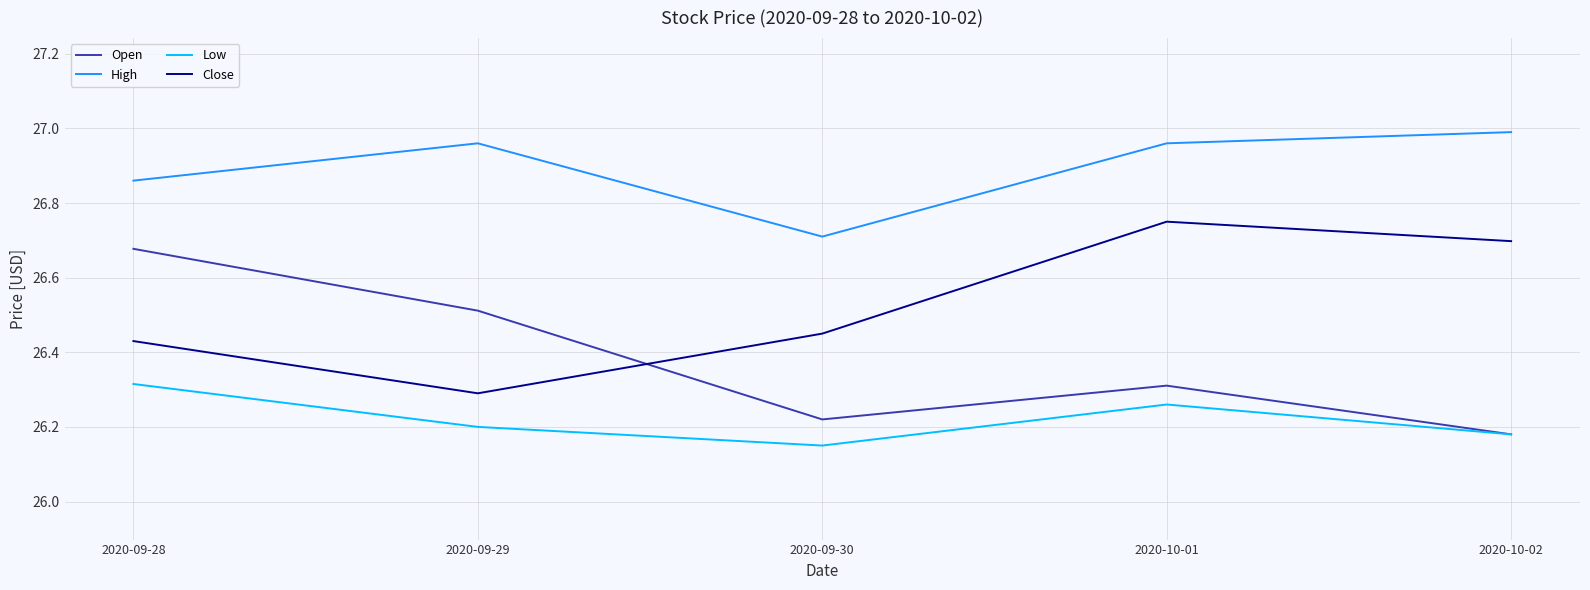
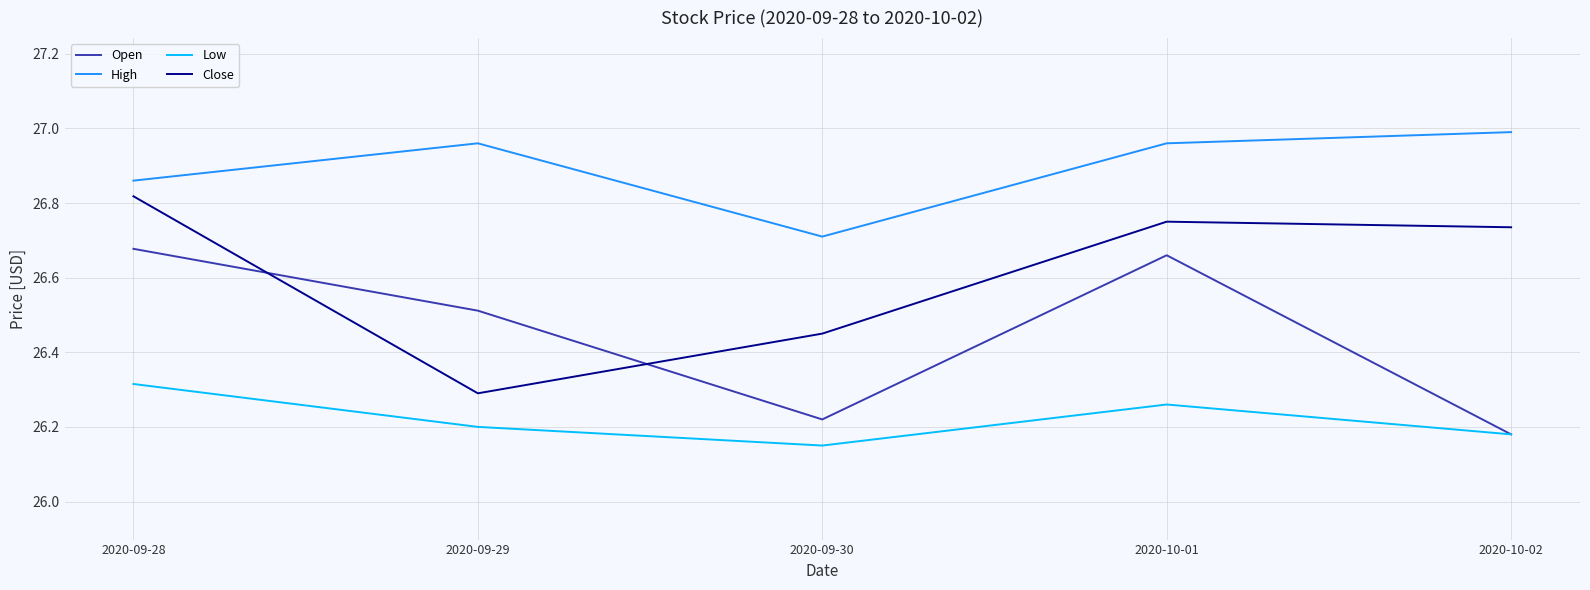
  {
    "Open": {
      "2020-09-28": 26.68,
      "2020-09-29": 26.51,
      "2020-09-30": 26.22,
-     "2020-10-01": 26.31
+     "2020-10-01": 26.66
    },
    "Close": {
-     "2020-09-28": 26.43,
+     "2020-09-28": 26.82,
      "2020-09-29": 26.29,
      "2020-09-30": 26.45,
      "2020-10-01": 26.75,
-     "2020-10-02": 26.70
+     "2020-10-02": 26.74
    }
  }
